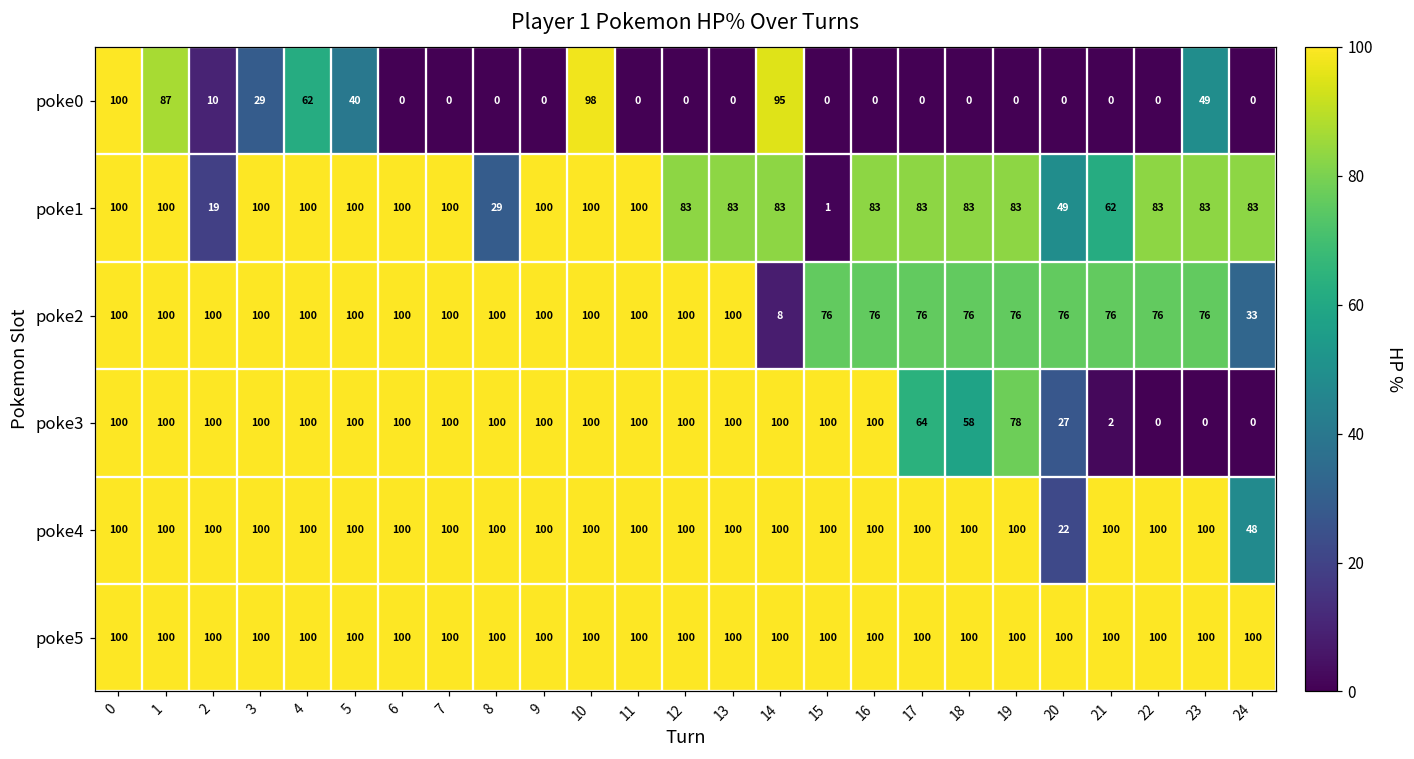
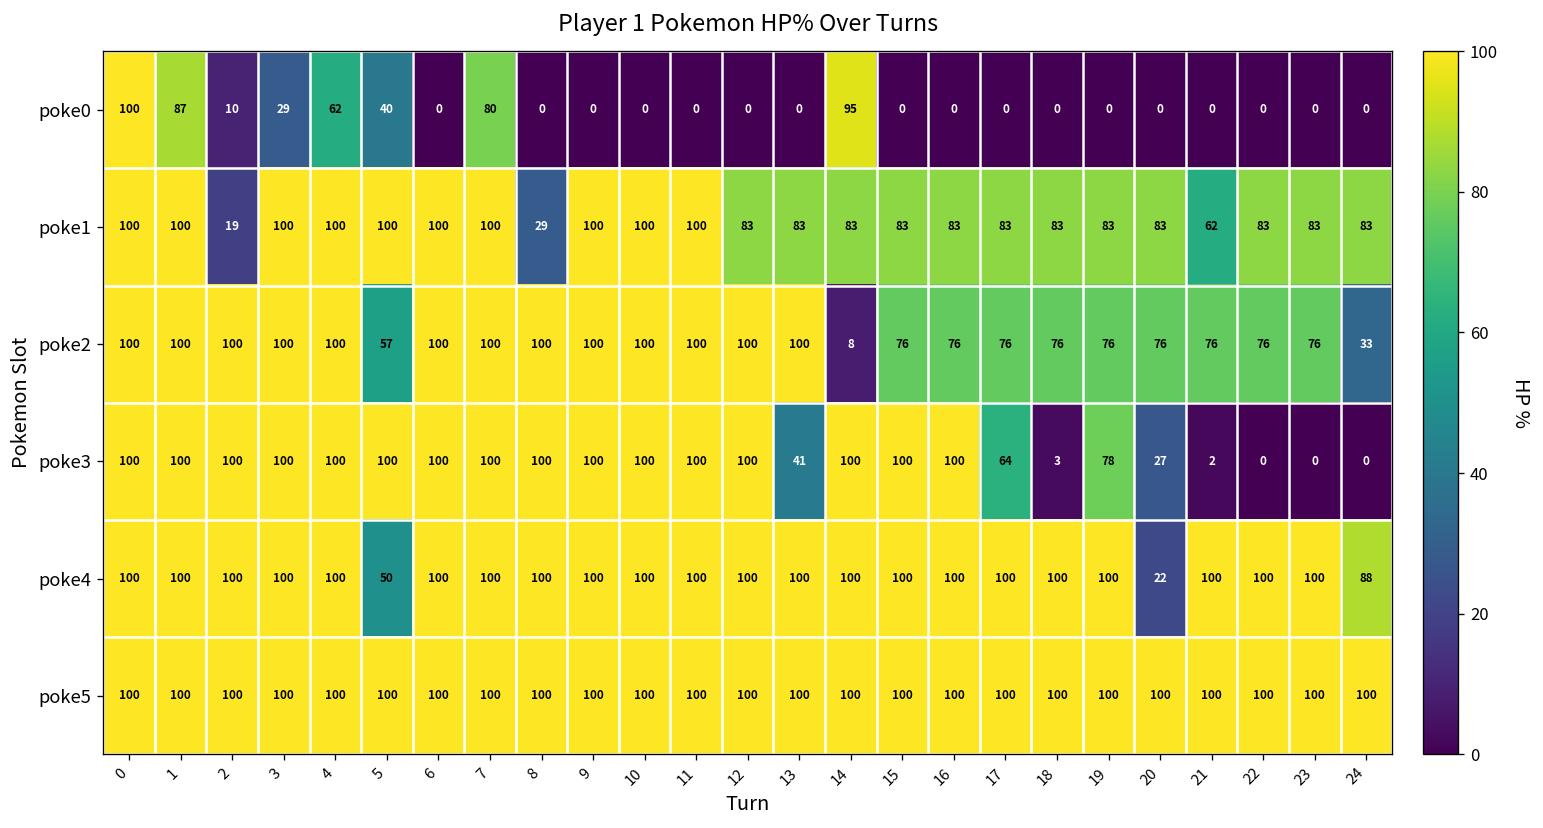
  {
    "poke0": {
      "0": 100,
      "1": 87,
      "2": 10,
      "3": 29,
      "4": 62,
      "5": 40,
      "6": 0,
-     "7": 0,
+     "7": 80,
      "8": 0,
      "9": 0,
-     "10": 98,
+     "10": 0,
      "11": 0,
      "12": 0,
      "13": 0,
      "14": 95,
      "15": 0,
      "16": 0,
      "17": 0,
      "18": 0,
      "19": 0,
      "20": 0,
      "21": 0,
      "22": 0,
-     "23": 49,
+     "23": 0,
      "24": 0
    },
    "poke1": {
      "0": 100,
      "1": 100,
      "2": 19,
      "3": 100,
      "4": 100,
      "5": 100,
      "6": 100,
      "7": 100,
      "8": 29,
      "9": 100,
      "10": 100,
      "11": 100,
      "12": 83,
      "13": 83,
      "14": 83,
-     "15": 1,
+     "15": 83,
      "16": 83,
      "17": 83,
      "18": 83,
      "19": 83,
-     "20": 49,
+     "20": 83,
      "21": 62,
      "22": 83,
      "23": 83,
      "24": 83
    },
    "poke2": {
      "0": 100,
      "1": 100,
      "2": 100,
      "3": 100,
      "4": 100,
-     "5": 100,
+     "5": 57,
      "6": 100,
      "7": 100,
      "8": 100,
      "9": 100,
      "10": 100,
      "11": 100,
      "12": 100,
      "13": 100,
      "14": 8,
      "15": 76,
      "16": 76,
      "17": 76,
      "18": 76,
      "19": 76,
      "20": 76,
      "21": 76,
      "22": 76,
      "23": 76,
      "24": 33
    },
    "poke3": {
      "0": 100,
      "1": 100,
      "2": 100,
      "3": 100,
      "4": 100,
      "5": 100,
      "6": 100,
      "7": 100,
      "8": 100,
      "9": 100,
      "10": 100,
      "11": 100,
      "12": 100,
-     "13": 100,
+     "13": 41,
      "14": 100,
      "15": 100,
      "16": 100,
      "17": 64,
-     "18": 58,
+     "18": 3,
      "19": 78,
      "20": 27,
      "21": 2,
      "22": 0,
      "23": 0,
      "24": 0
    },
    "poke4": {
      "0": 100,
      "1": 100,
      "2": 100,
      "3": 100,
      "4": 100,
-     "5": 100,
+     "5": 50,
      "6": 100,
      "7": 100,
      "8": 100,
      "9": 100,
      "10": 100,
      "11": 100,
      "12": 100,
      "13": 100,
      "14": 100,
      "15": 100,
      "16": 100,
      "17": 100,
      "18": 100,
      "19": 100,
      "20": 22,
      "21": 100,
      "22": 100,
      "23": 100,
-     "24": 48
+     "24": 88
    },
    "poke5": {
      "0": 100,
      "1": 100,
      "2": 100,
      "3": 100,
      "4": 100,
      "5": 100,
      "6": 100,
      "7": 100,
      "8": 100,
      "9": 100,
      "10": 100,
      "11": 100,
      "12": 100,
      "13": 100,
      "14": 100,
      "15": 100,
      "16": 100,
      "17": 100,
      "18": 100,
      "19": 100,
      "20": 100,
      "21": 100,
      "22": 100,
      "23": 100,
      "24": 100
    }
  }
